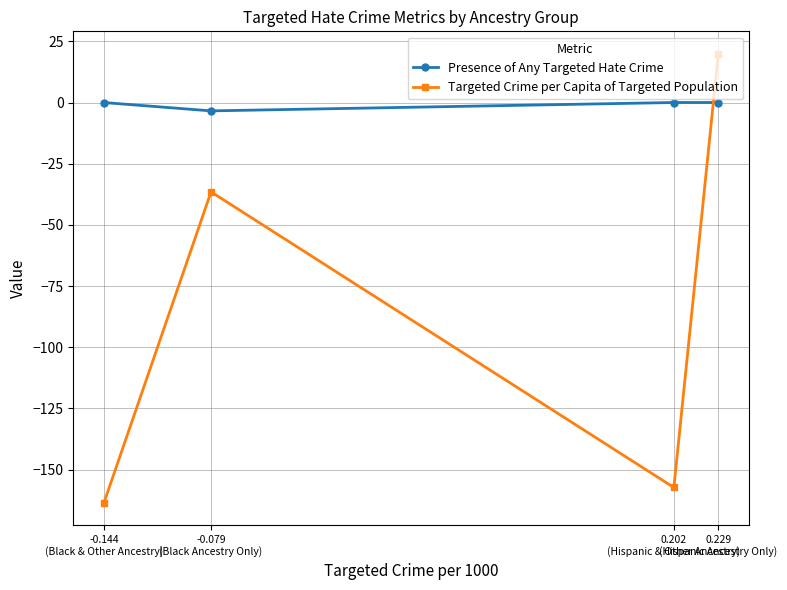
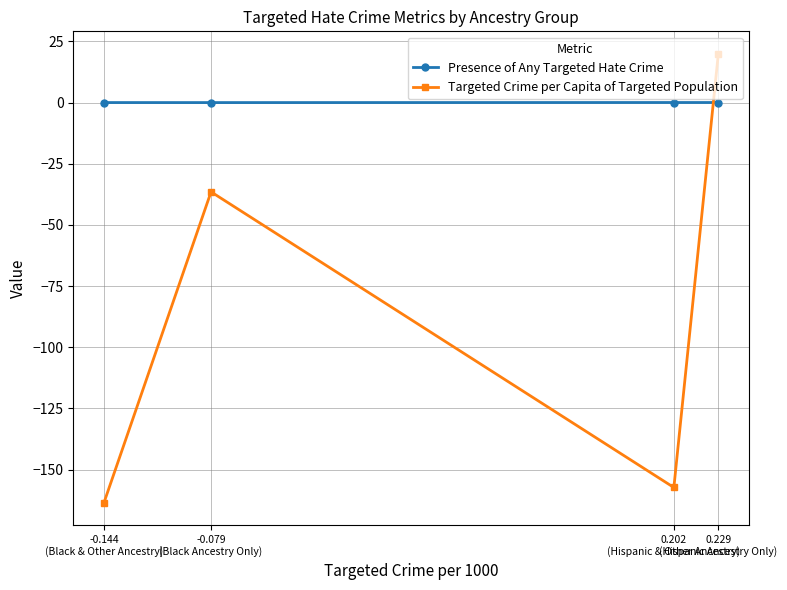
  {
    "Presence of Any Targeted Hate Crime": {
      "-0.144 (Black & Other Ancestry)": 0,
-     "-0.079 (Black Ancestry Only)": -3
+     "-0.079 (Black Ancestry Only)": 0
    },
    "Targeted Crime per Capita of Targeted Population": {
      "-0.144 (Black & Other Ancestry)": -164,
      "-0.079 (Black Ancestry Only)": -37
    }
  }
